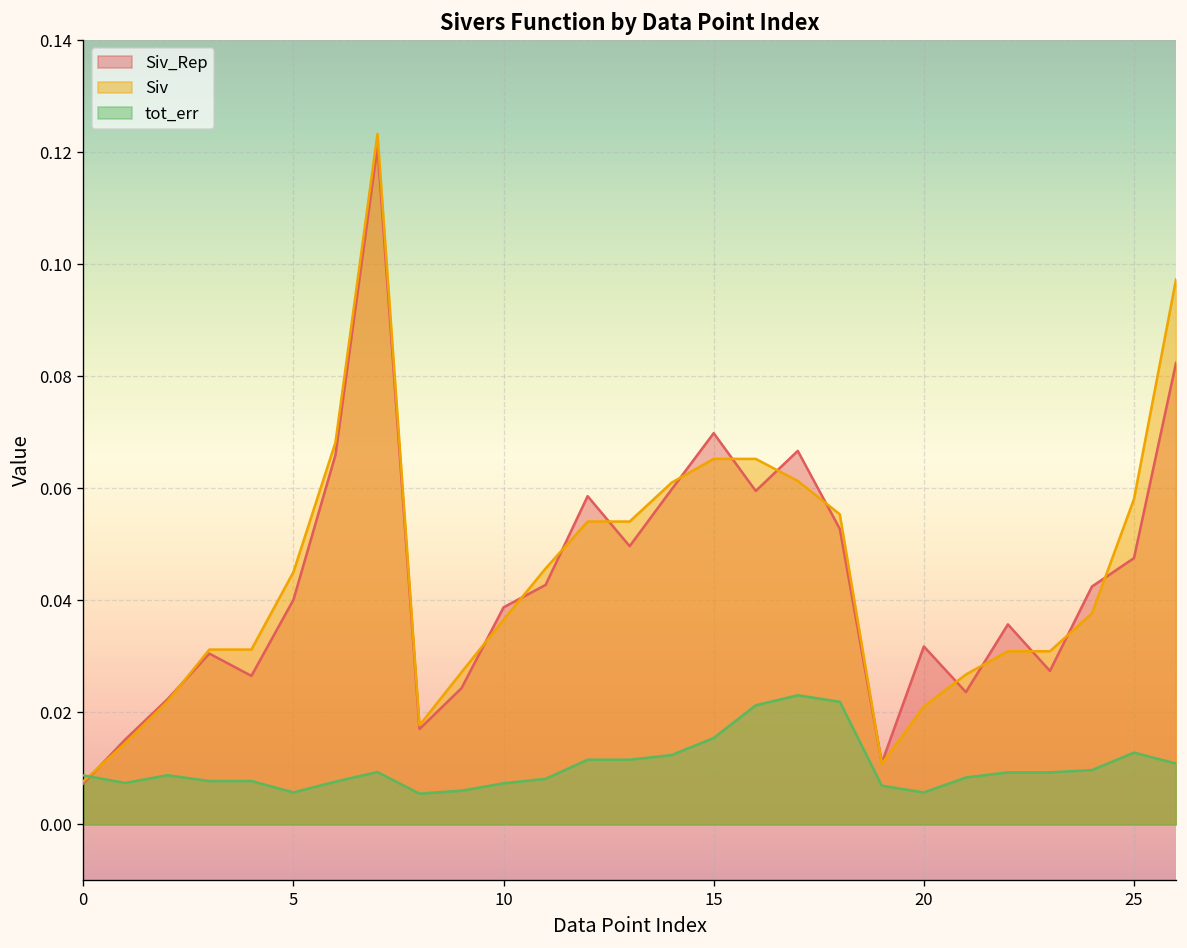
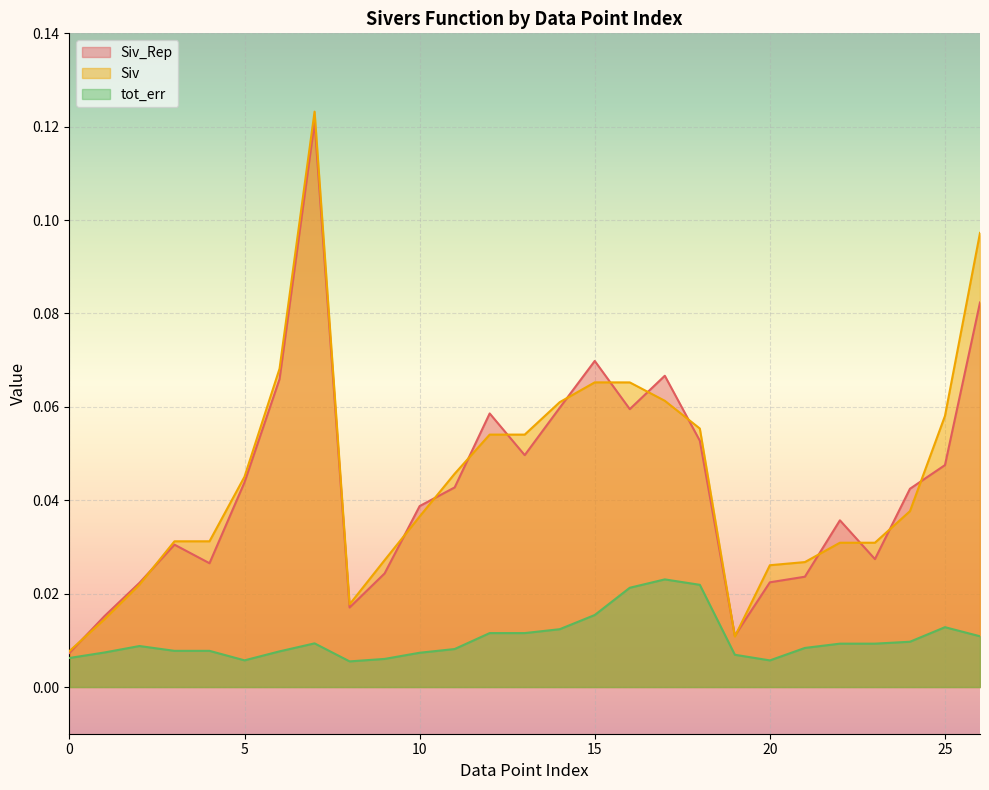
  {
    "Siv_Rep": {
-     "5": 0.040,
+     "5": 0.044,
      "10": 0.039,
      "15": 0.070,
-     "20": 0.032,
+     "20": 0.022,
      "25": 0.048
    },
    "Siv": {
      "5": 0.045,
      "10": 0.037,
      "15": 0.065,
-     "20": 0.021,
+     "20": 0.026,
      "25": 0.058
    },
    "tot_err": {
-     "0": 0.009,
+     "0": 0.006,
      "5": 0.006,
      "10": 0.007,
      "15": 0.015,
      "20": 0.006,
      "25": 0.013
    }
  }
